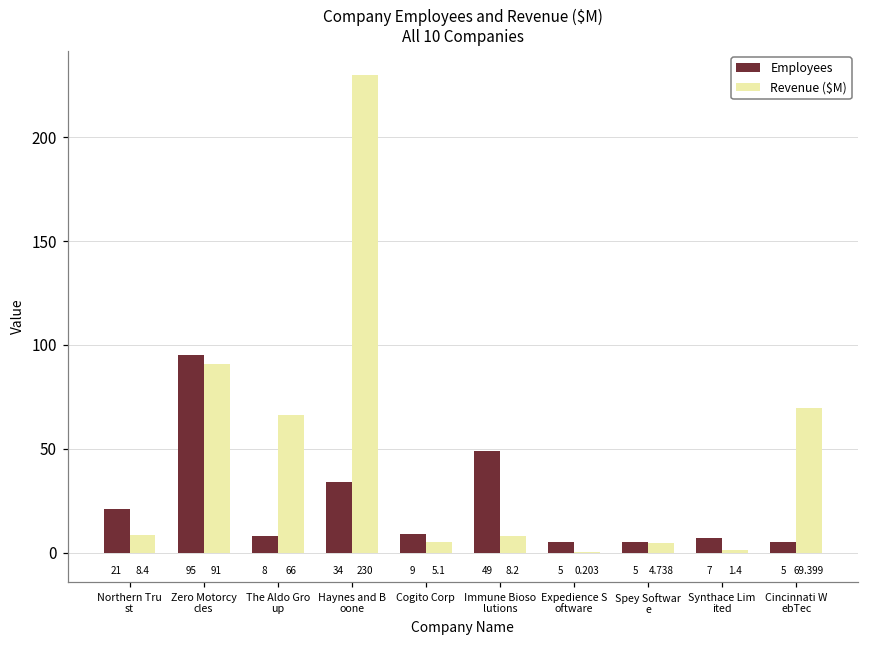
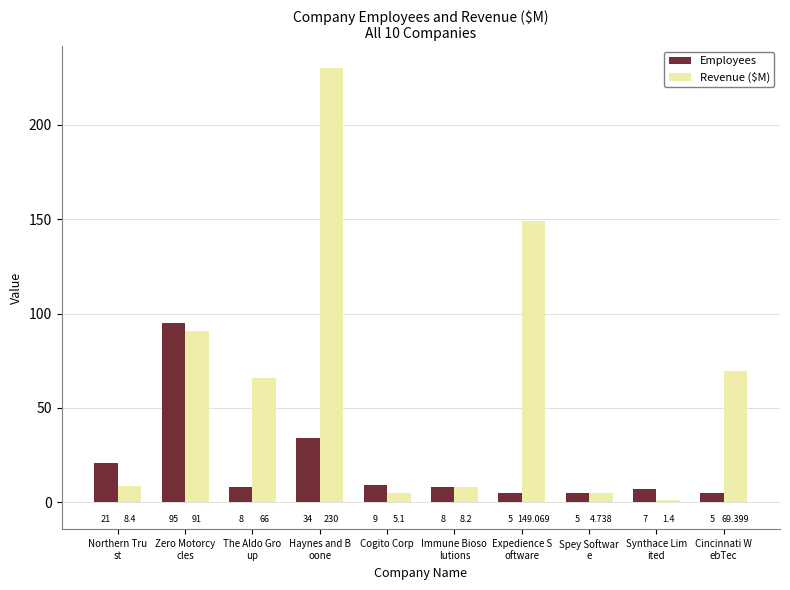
  {
    "Employees": {
-     "Immune Bioso lutions": 49,
+     "Immune Bioso lutions": 8,
      "Expedience S oftware": 5,
      "Spey Softwar e": 5,
      "Cincinnati W ebTec": 5
    },
    "Revenue ($M)": {
      "Cogito Corp": 5.1,
-     "Expedience S oftware": 0.203,
+     "Expedience S oftware": 149.069,
      "Spey Softwar e": 4.738,
      "Synthace Lim ited": 1.4
    }
  }
